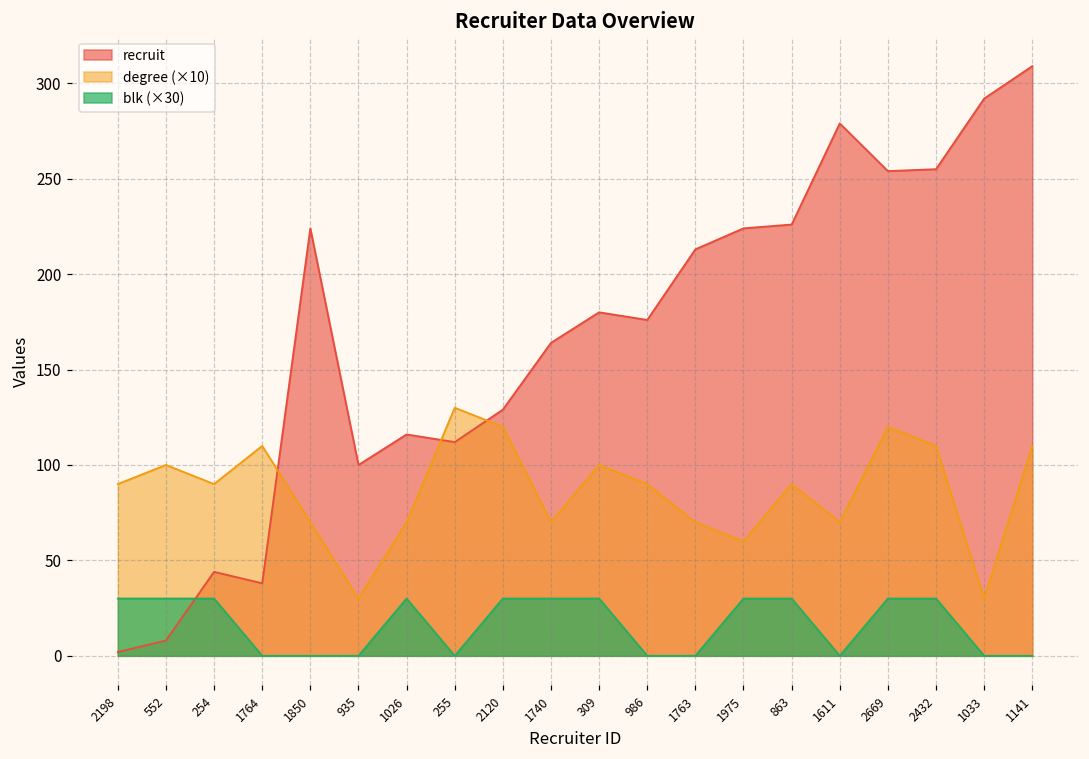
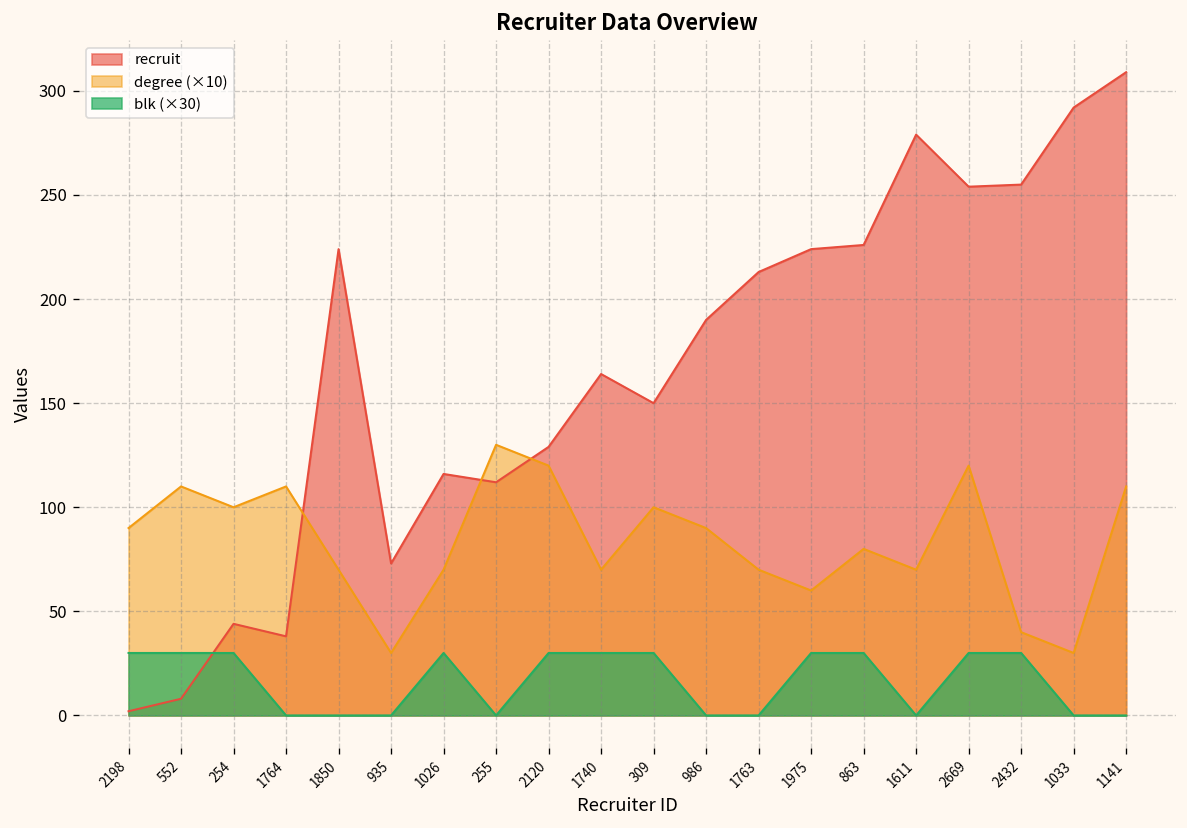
  {
    "recruit": {
      "2198": 2,
      "552": 8,
      "254": 44,
      "1764": 38,
      "1850": 224,
-     "935": 100,
+     "935": 73,
      "1026": 116,
      "255": 112,
      "2120": 129,
      "1740": 164,
-     "309": 180,
-     "986": 176,
+     "309": 150,
+     "986": 190,
      "1763": 213,
      "1975": 224,
      "863": 226,
      "1611": 279,
      "2669": 254,
      "2432": 255,
      "1033": 292,
      "1141": 309
    },
    "degree (×10)": {
      "2198": 90,
-     "552": 100,
-     "254": 90,
+     "552": 110,
+     "254": 100,
      "1764": 110,
      "1850": 70,
      "935": 30,
      "1026": 70,
      "255": 130,
      "2120": 120,
      "1740": 70,
      "309": 100,
      "986": 90,
      "1763": 70,
      "1975": 60,
-     "863": 90,
+     "863": 80,
      "1611": 70,
      "2669": 120,
-     "2432": 110,
+     "2432": 40,
      "1033": 30,
      "1141": 110
    },
    "blk (×30)": {
      "2198": 30,
      "552": 30,
      "254": 30,
      "1764": 0,
      "1850": 0,
      "935": 0,
      "1026": 30,
      "255": 0,
      "2120": 30,
      "1740": 30,
      "309": 30,
      "986": 0,
      "1763": 0,
      "1975": 30,
      "863": 30,
      "1611": 0,
      "2669": 30,
      "2432": 30,
      "1033": 0,
      "1141": 0
    }
  }
